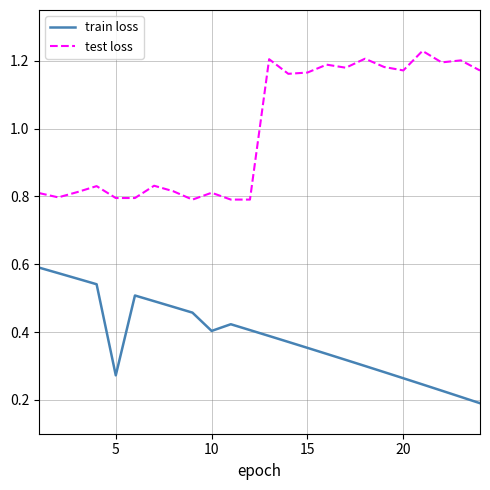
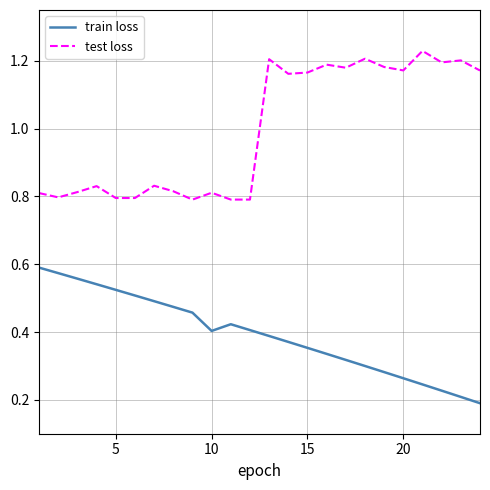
  {
    "train loss": {
-     "5": 0.27,
+     "5": 0.52,
      "10": 0.40,
      "15": 0.35,
      "20": 0.26
    },
    "test loss": {
      "5": 0.80,
      "10": 0.81,
      "15": 1.17,
      "20": 1.17
    }
  }
